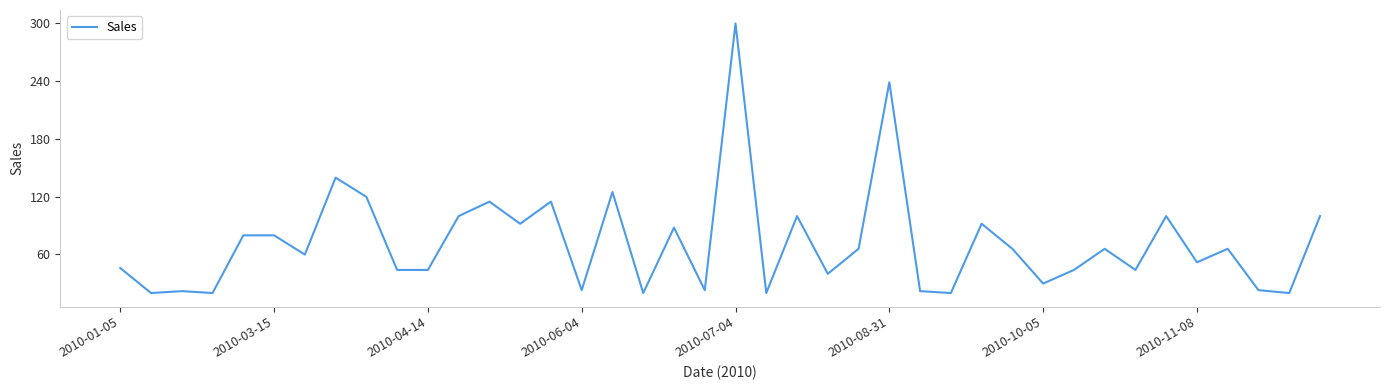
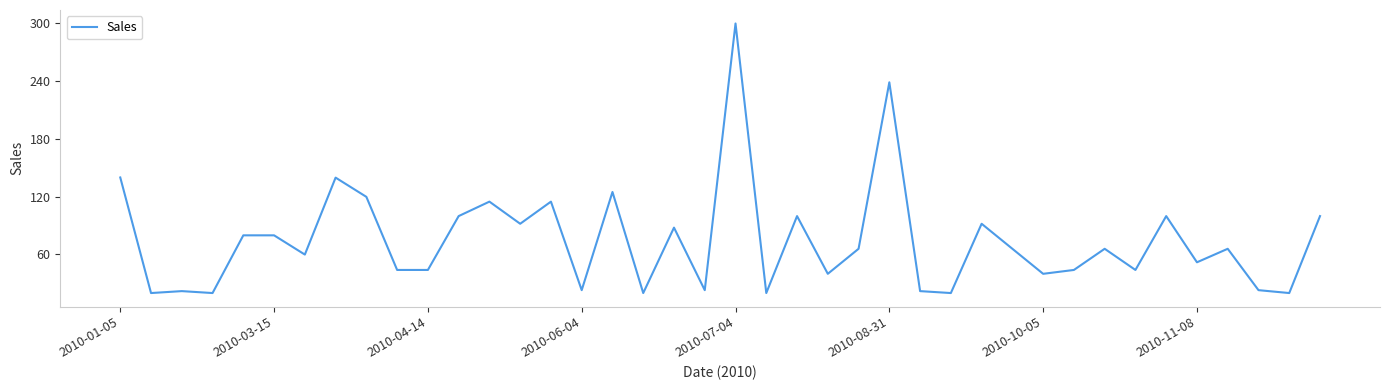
  {
-   "2010-01-05": 50,
+   "2010-01-05": 140,
    "2010-03-15": 80,
    "2010-04-14": 40,
    "2010-06-04": 20,
    "2010-07-04": 300,
    "2010-08-31": 240,
-   "2010-10-05": 30,
+   "2010-10-05": 40,
    "2010-11-08": 50
  }
